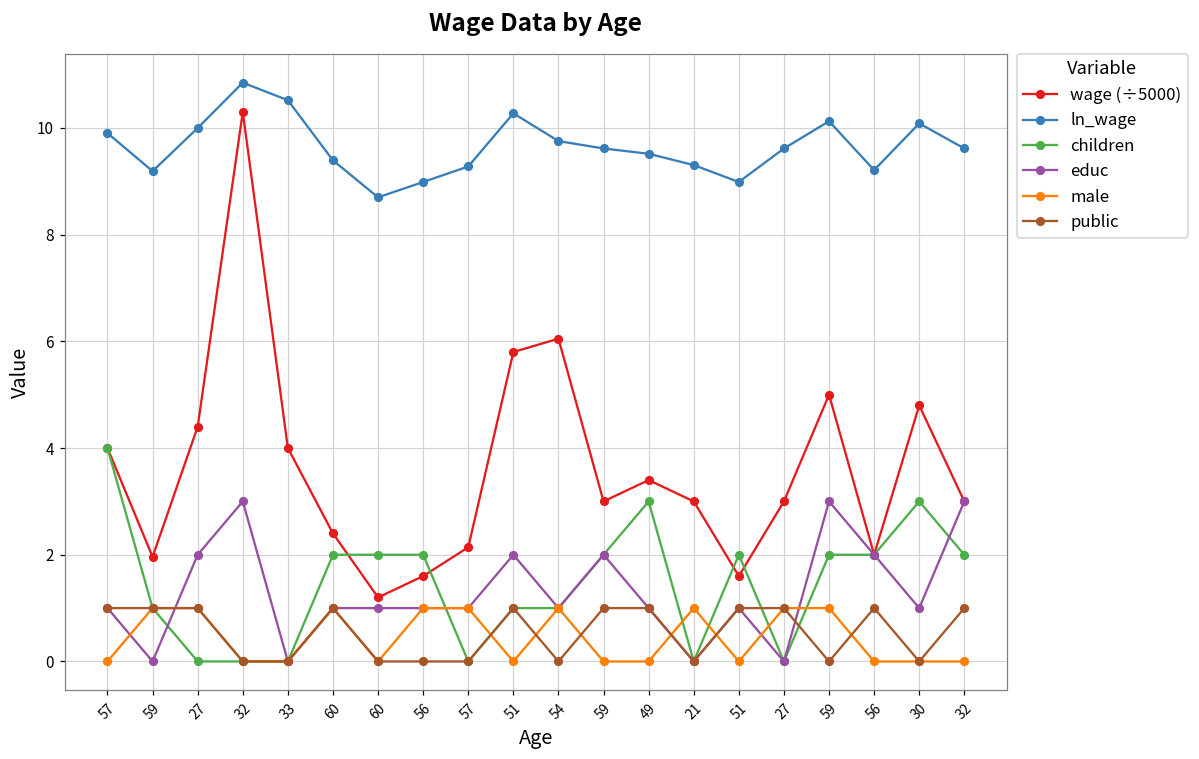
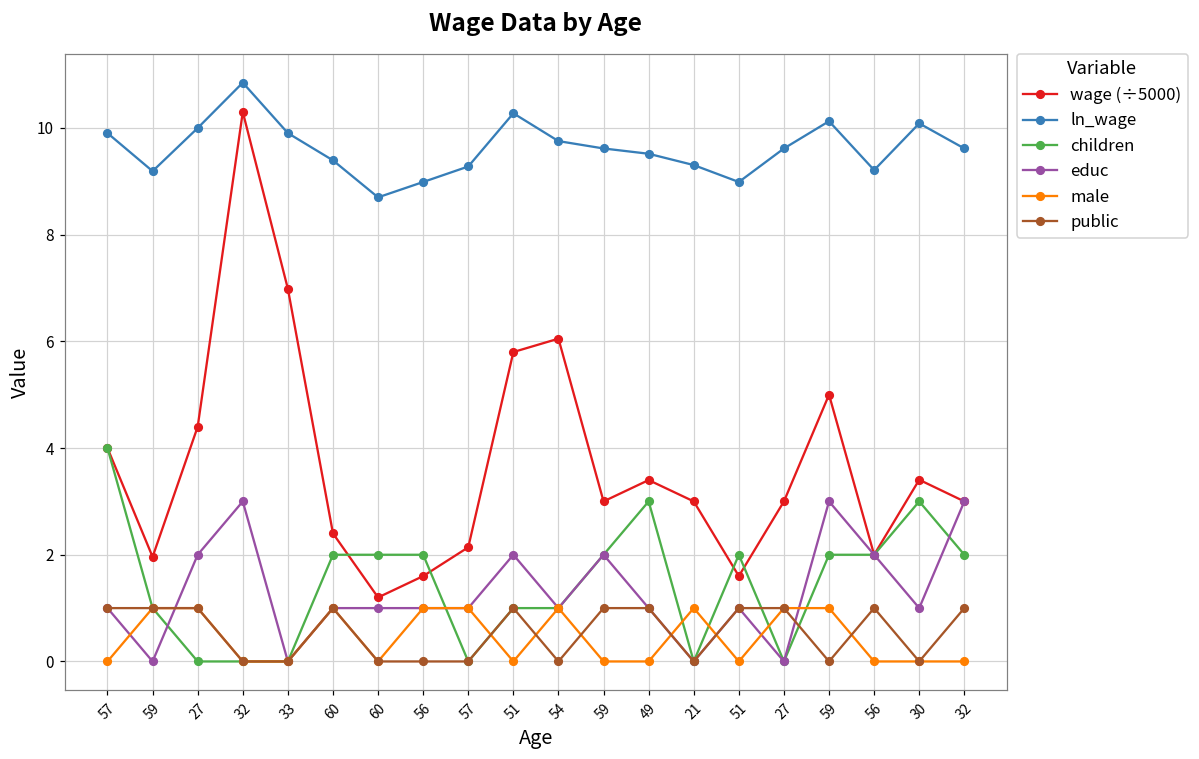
  {
    "wage (÷5000)": {
-     "33": 4.0,
+     "33": 7.0,
      "54": 6.1,
      "49": 3.4,
      "21": 3.0,
-     "30": 4.8
+     "30": 3.4
    },
    "ln_wage": {
-     "33": 10.5,
+     "33": 9.9,
      "54": 9.8,
      "49": 9.5,
      "21": 9.3,
      "30": 10.1
    },
    "children": {
      "49": 3.0,
      "30": 3.0
    },
    "educ": {
      "30": 1.0
    },
    "male": {
      "49": 0.0,
      "21": 1.0
    },
    "public": {
      "54": 0.0
    }
  }
